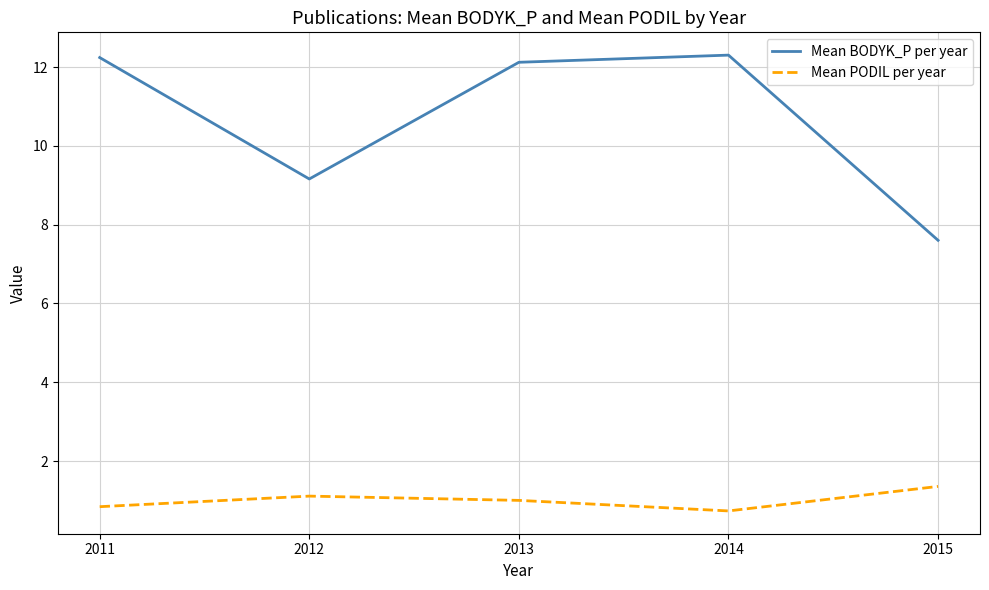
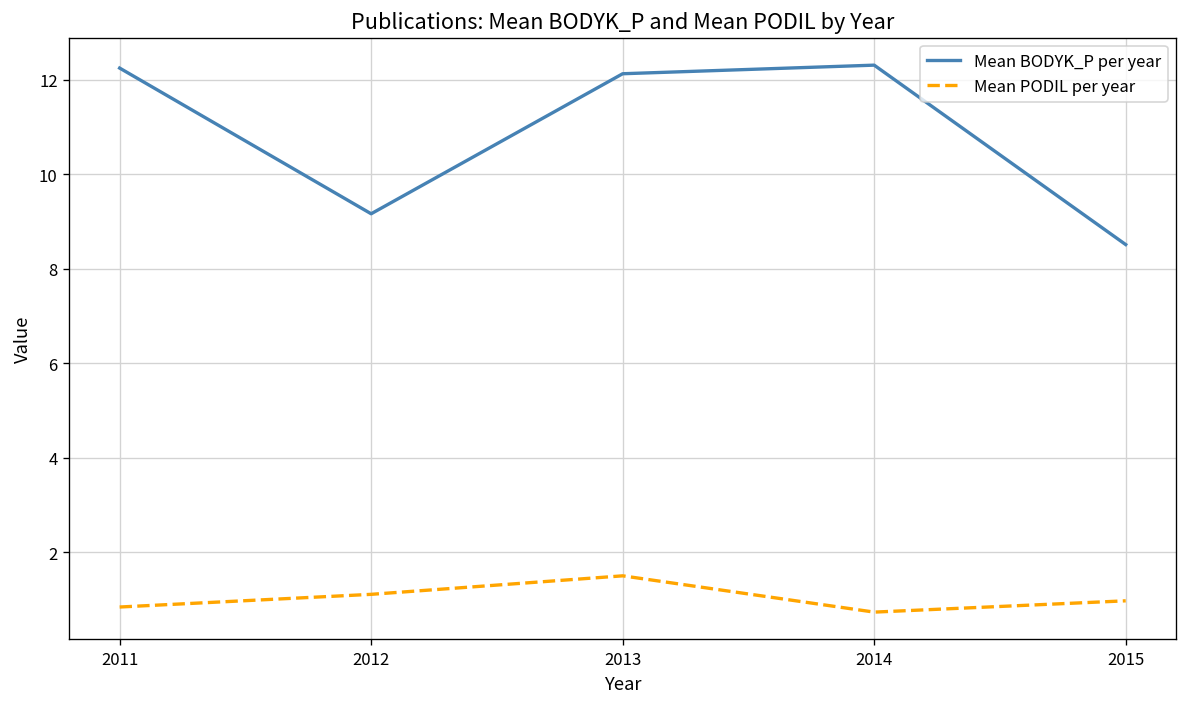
  {
    "Mean BODYK_P per year": {
      "2011": 12.2,
      "2012": 9.2,
      "2013": 12.1,
      "2014": 12.3,
-     "2015": 7.6
+     "2015": 8.5
    },
    "Mean PODIL per year": {
      "2011": 0.8,
      "2012": 1.1,
-     "2013": 1.0,
+     "2013": 1.5,
      "2014": 0.7,
-     "2015": 1.4
+     "2015": 1.0
    }
  }
